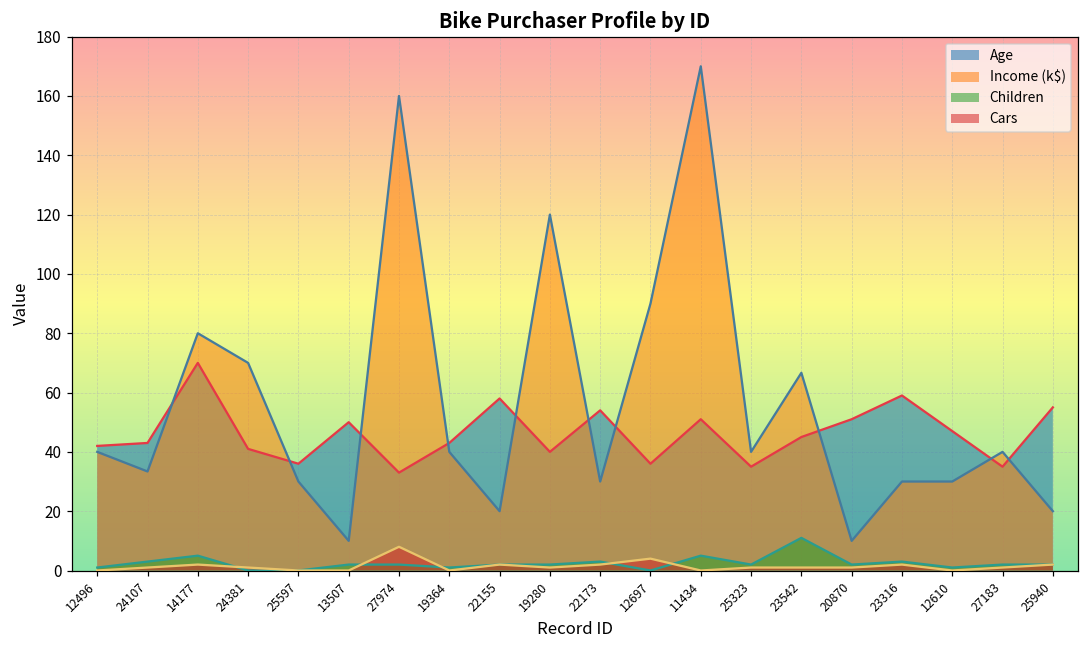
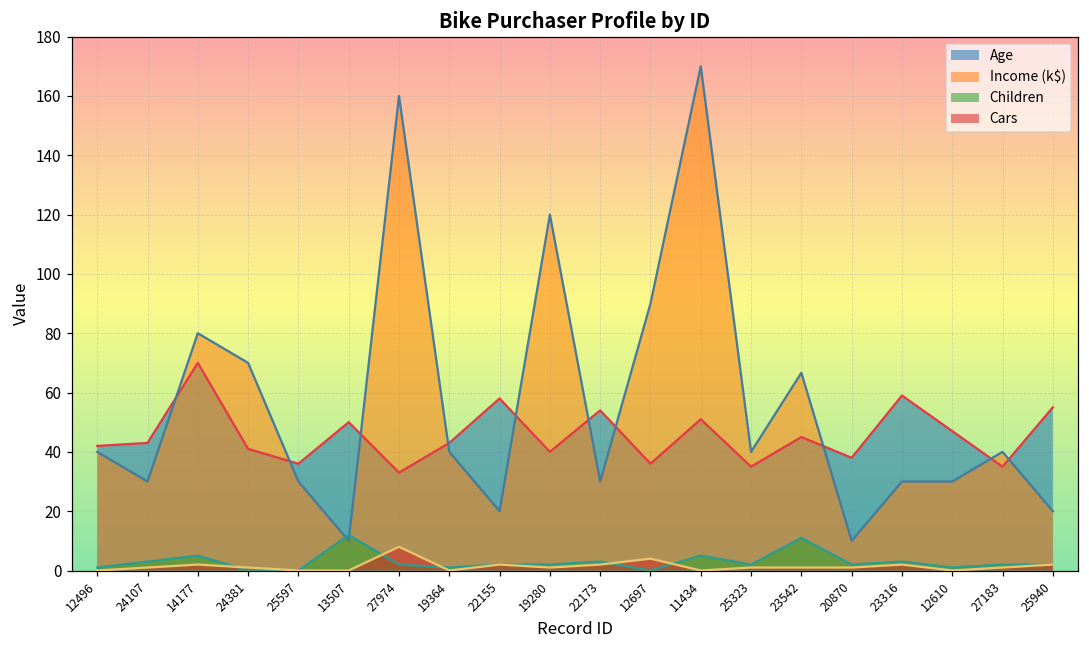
  {
    "Age": {
      "12496": 42,
      "24107": 43,
      "14177": 70,
      "24381": 41,
      "25597": 36,
      "13507": 50,
      "27974": 33,
      "19364": 43,
      "22155": 58,
      "19280": 40,
      "22173": 54,
      "12697": 36,
      "11434": 51,
      "25323": 35,
      "23542": 45,
-     "20870": 51,
+     "20870": 38,
      "23316": 59,
      "12610": 47,
      "27183": 35,
      "25940": 55
    },
    "Income (k$)": {
      "12496": 40,
-     "24107": 33,
+     "24107": 30,
      "14177": 80,
      "24381": 70,
      "25597": 30,
      "13507": 10,
      "27974": 160,
      "19364": 40,
      "22155": 20,
      "19280": 120,
      "22173": 30,
      "12697": 90,
      "11434": 170,
      "25323": 40,
      "23542": 67,
      "20870": 10,
      "23316": 30,
      "12610": 30,
      "27183": 40,
      "25940": 20
    },
    "Children": {
      "12496": 1,
      "24107": 3,
      "14177": 5,
      "24381": 0,
-     "13507": 2,
+     "13507": 12,
      "27974": 2,
      "19364": 1,
      "19280": 2,
      "22173": 3,
      "12697": 0,
      "11434": 5,
      "25323": 2,
      "23542": 11,
      "20870": 2,
      "23316": 3,
      "12610": 1,
      "27183": 2
    },
    "Cars": {
      "12496": 0,
      "24107": 1,
      "14177": 2,
      "24381": 1,
      "13507": 0,
      "27974": 8,
      "19364": 0,
      "19280": 1,
      "22173": 2,
      "12697": 4,
      "11434": 0,
      "25323": 1,
      "23542": 1,
      "20870": 1,
      "23316": 2,
      "12610": 0,
      "27183": 1
    }
  }
